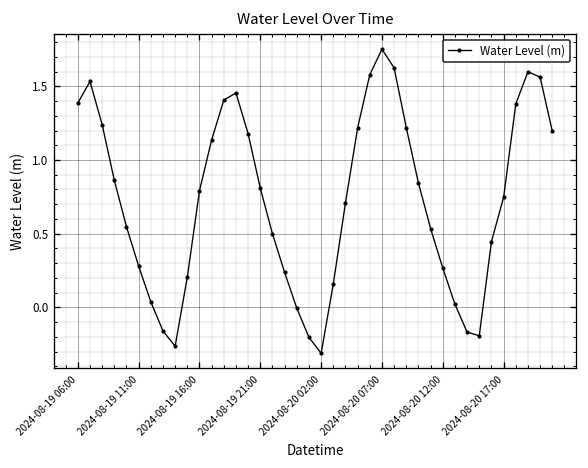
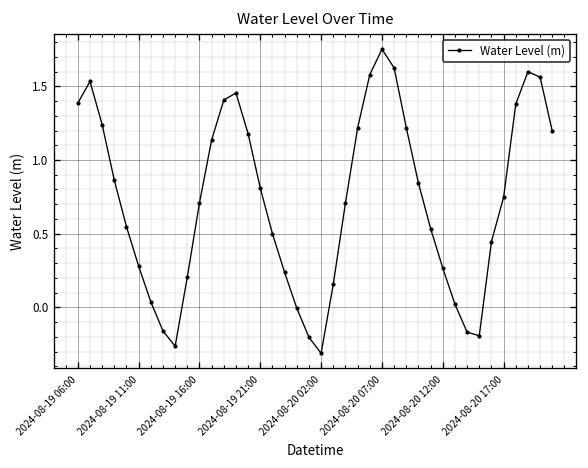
  {
    "2024-08-19 06:00": 1.39,
    "2024-08-19 11:00": 0.28,
-   "2024-08-19 16:00": 0.79,
+   "2024-08-19 16:00": 0.71,
    "2024-08-19 21:00": 0.81,
    "2024-08-20 02:00": -0.31,
    "2024-08-20 07:00": 1.75,
    "2024-08-20 12:00": 0.27,
    "2024-08-20 17:00": 0.75
  }
